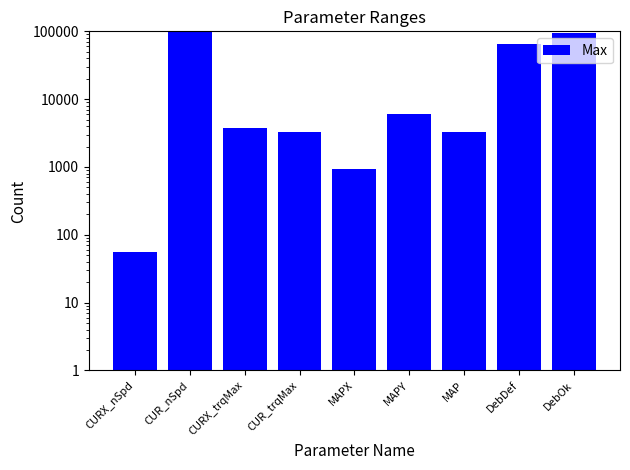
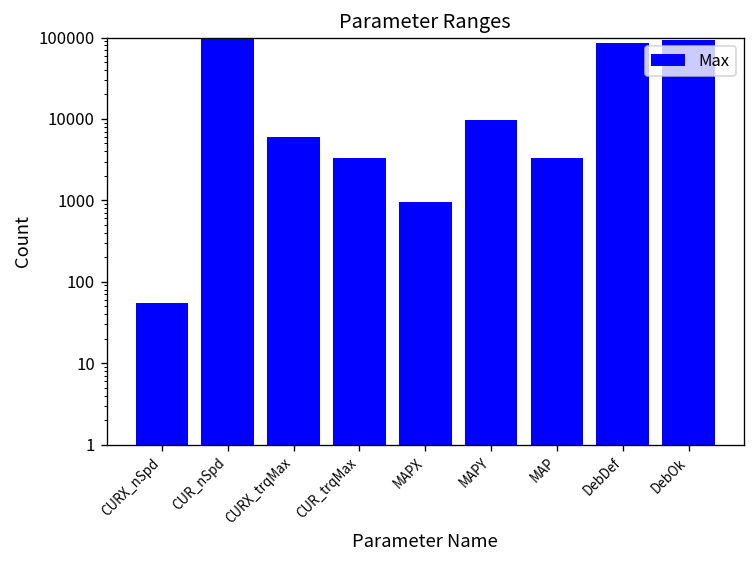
  {
    "CURX_nSpd": 60,
-   "CURX_trqMax": 4000,
+   "CURX_trqMax": 6000,
    "CUR_trqMax": 3000,
    "MAPX": 900,
-   "MAPY": 6000,
+   "MAPY": 10000,
    "MAP": 3000,
-   "DebDef": 70000,
+   "DebDef": 90000,
    "DebOk": 90000
  }
